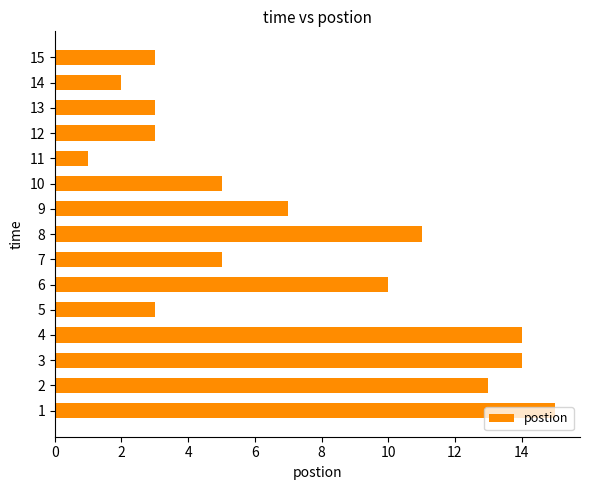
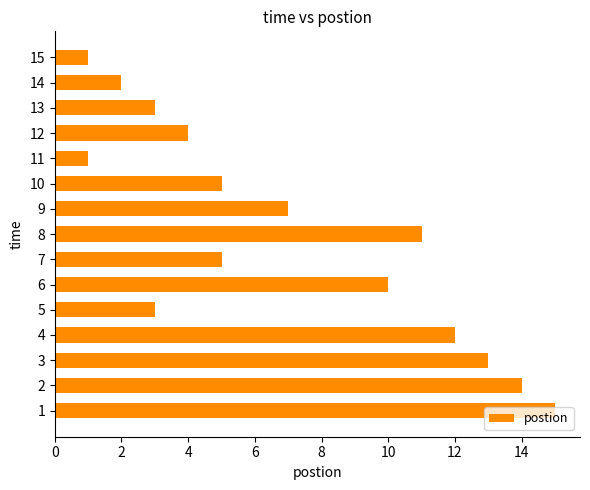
  {
-   "15": 3,
+   "15": 1,
    "14": 2,
    "13": 3,
-   "12": 3,
+   "12": 4,
    "11": 1,
    "10": 5,
    "9": 7,
    "8": 11,
    "7": 5,
    "6": 10,
    "5": 3,
-   "4": 14,
-   "3": 14,
-   "2": 13
+   "4": 12,
+   "3": 13,
+   "2": 14
  }
